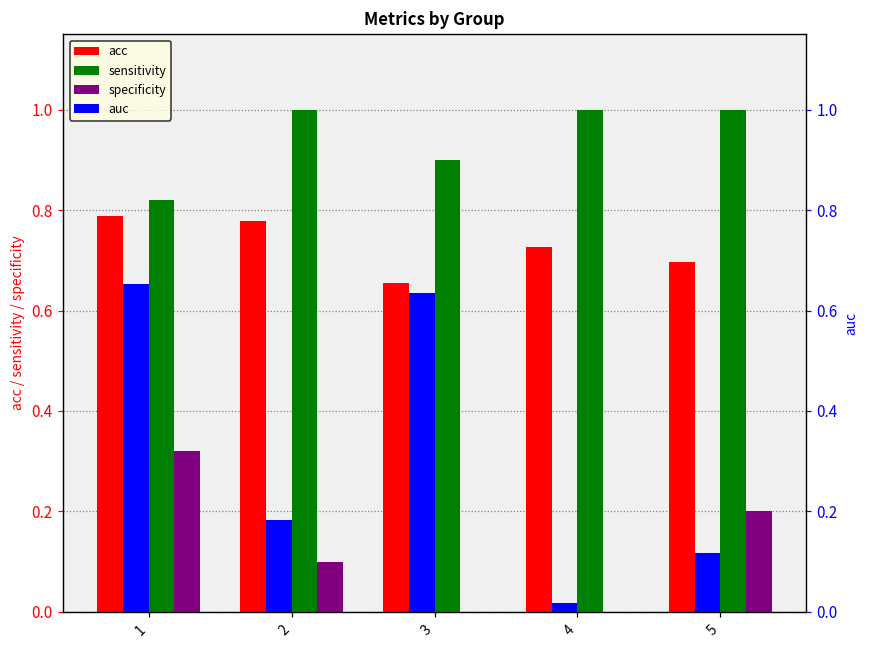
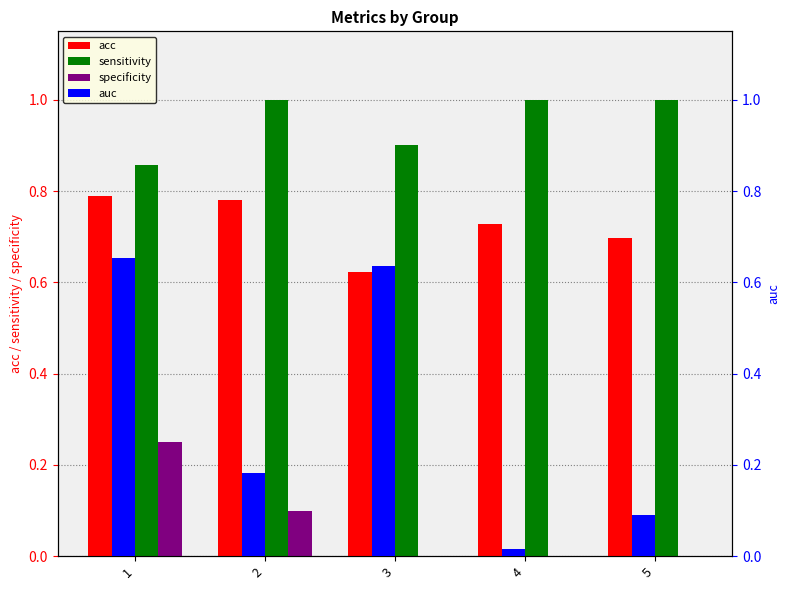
  {
    "acc": {
      "1": 0.79,
      "2": 0.78,
-     "3": 0.65,
+     "3": 0.62,
      "4": 0.73,
      "5": 0.70
    },
    "sensitivity": {
-     "1": 0.82,
+     "1": 0.86,
      "2": 1.00,
      "3": 0.90,
      "4": 1.00,
      "5": 1.00
    },
    "specificity": {
-     "1": 0.32,
+     "1": 0.25,
      "2": 0.10,
      "3": 0.00,
      "4": 0.00,
-     "5": 0.2
+     "5": 0.0
    },
    "auc": {
      "1": 0.65,
      "2": 0.18,
      "3": 0.64,
      "4": 0.02,
-     "5": 0.12
+     "5": 0.09
    }
  }
